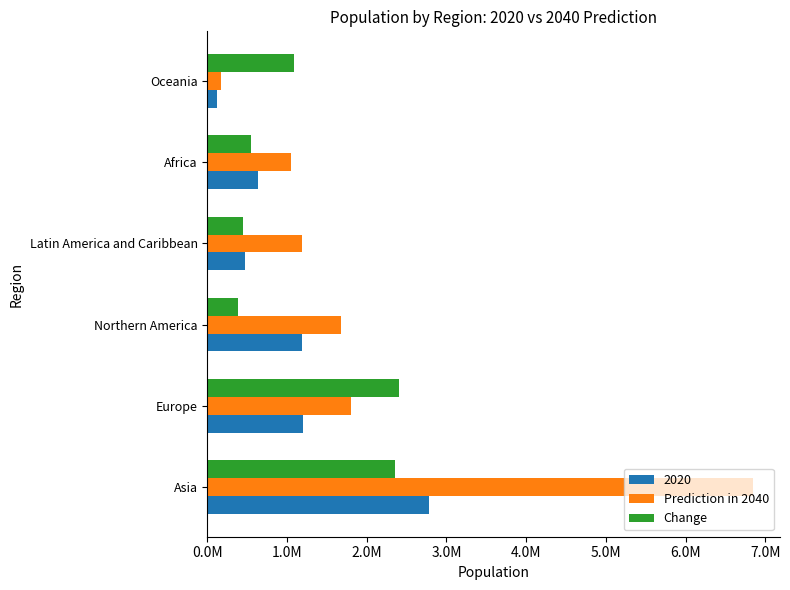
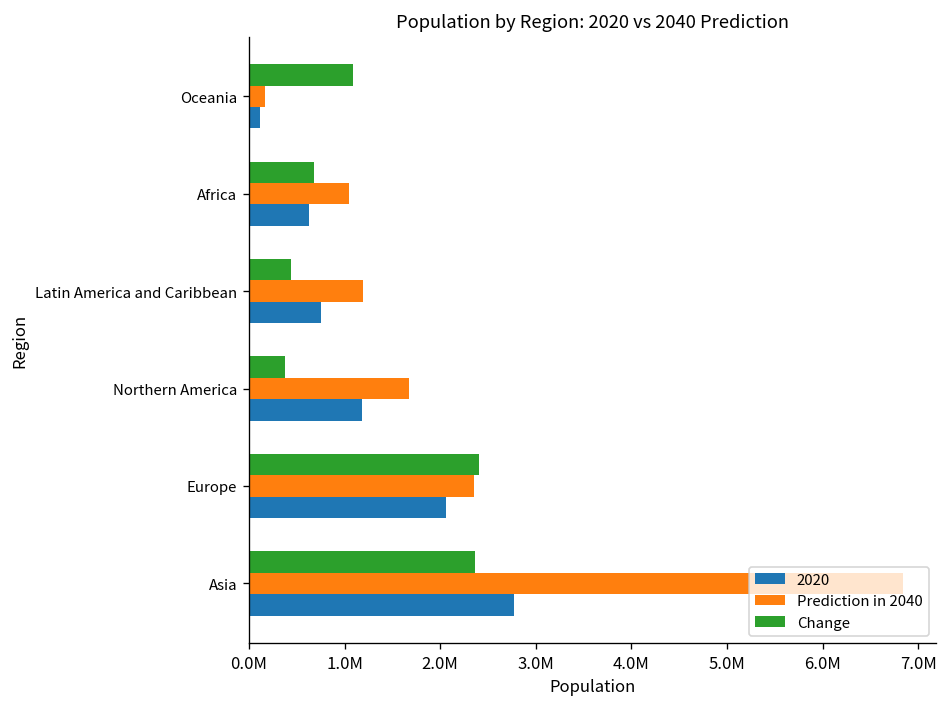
  {
    "2020": {
      "Oceania": 100000,
      "Africa": 600000,
-     "Latin America and Caribbean": 500000,
+     "Latin America and Caribbean": 800000,
      "Northern America": 1200000,
-     "Europe": 1200000,
+     "Europe": 2100000,
      "Asia": 2800000
    },
    "Prediction in 2040": {
      "Oceania": 200000,
      "Africa": 1100000,
      "Latin America and Caribbean": 1200000,
      "Northern America": 1700000,
-     "Europe": 1800000
+     "Europe": 2300000
    },
    "Change": {
      "Oceania": 1100000,
-     "Africa": 500000,
+     "Africa": 700000,
      "Latin America and Caribbean": 400000,
      "Northern America": 400000,
      "Europe": 2400000,
      "Asia": 2400000
    }
  }
